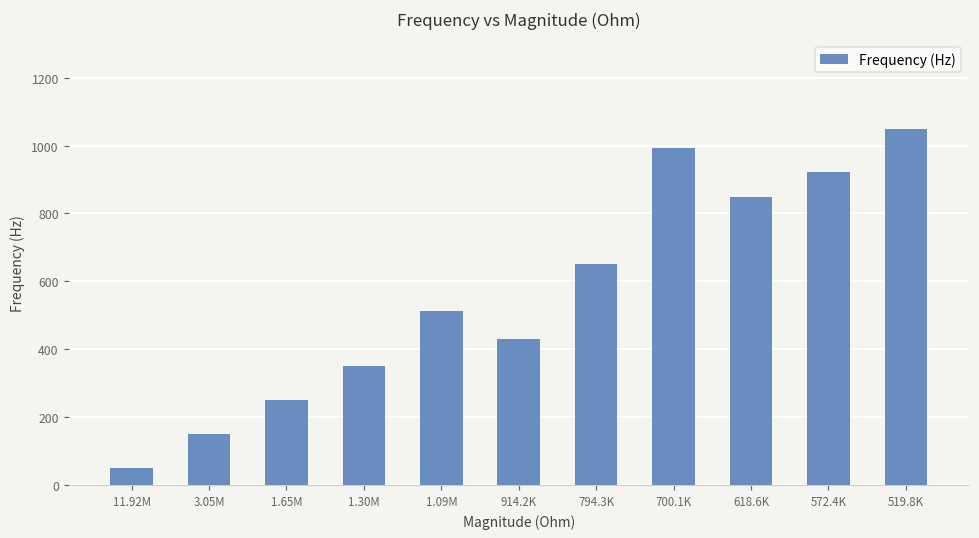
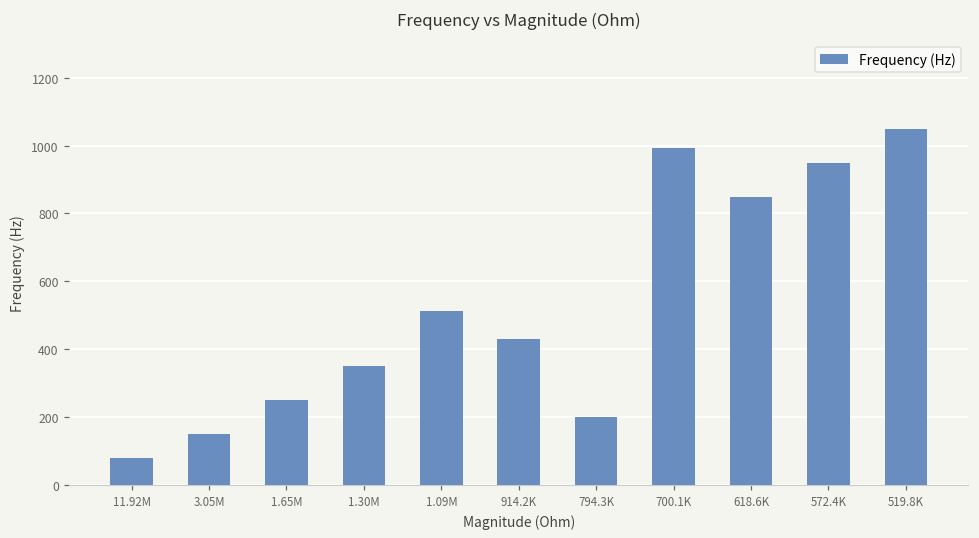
  {
-   "11.92M": 50,
+   "11.92M": 80,
    "3.05M": 150,
    "1.65M": 250,
    "1.30M": 350,
    "1.09M": 510,
    "914.2K": 430,
-   "794.3K": 650,
+   "794.3K": 200,
    "700.1K": 990,
    "618.6K": 850,
-   "572.4K": 920,
+   "572.4K": 950,
    "519.8K": 1050
  }
